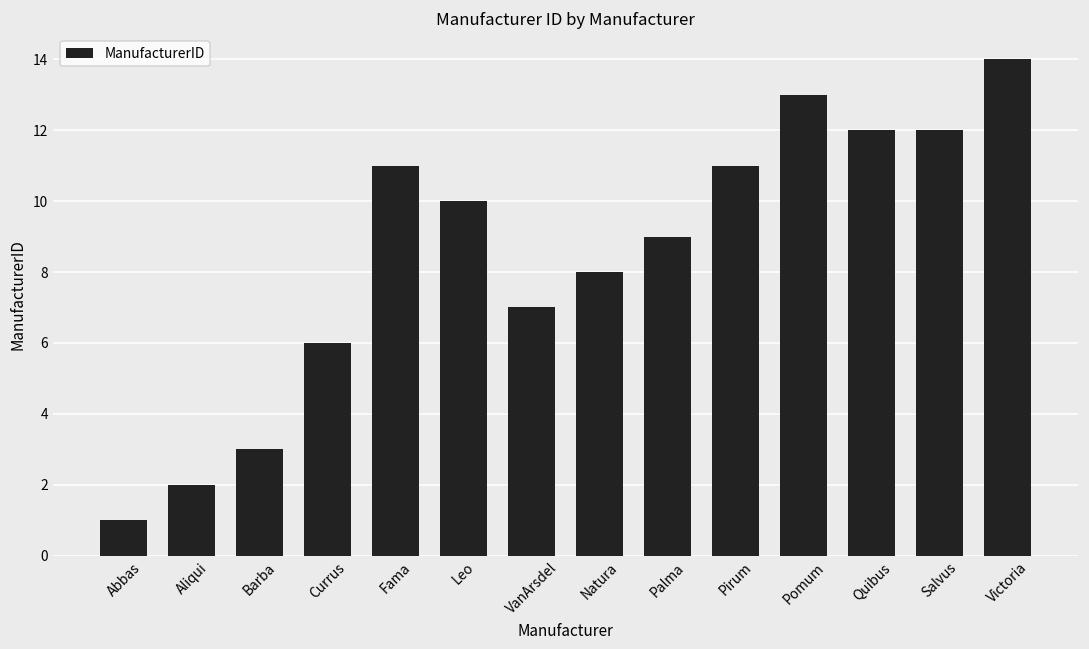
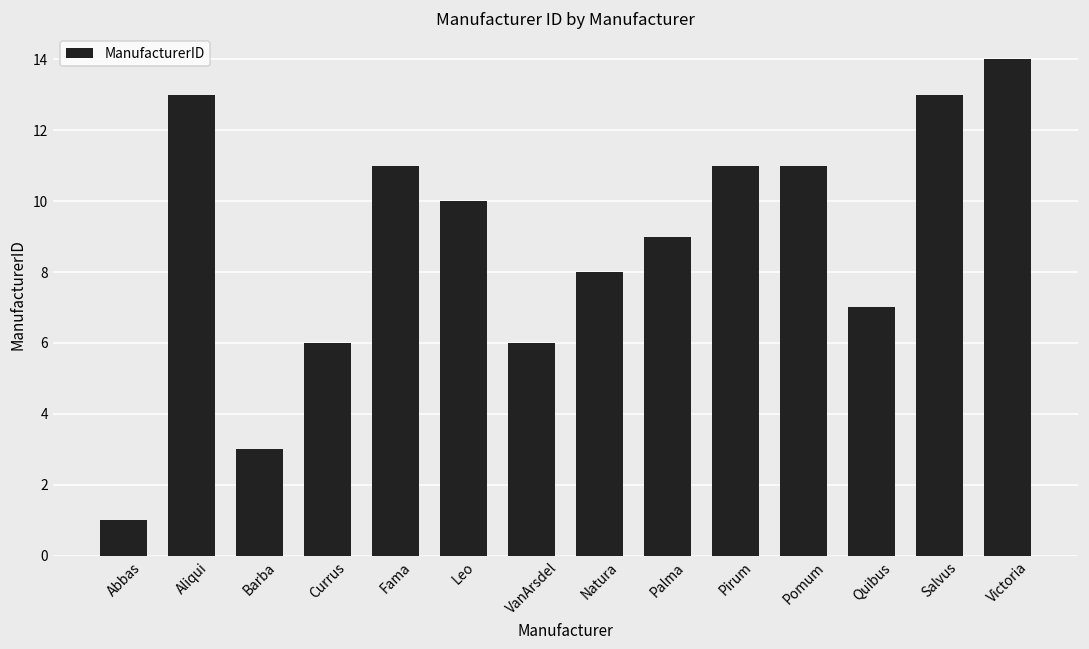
  {
    "Abbas": 1,
-   "Aliqui": 2,
+   "Aliqui": 13,
    "Barba": 3,
    "Currus": 6,
    "Fama": 11,
    "Leo": 10,
-   "VanArsdel": 7,
+   "VanArsdel": 6,
    "Natura": 8,
    "Palma": 9,
    "Pirum": 11,
-   "Pomum": 13,
-   "Quibus": 12,
-   "Salvus": 12,
+   "Pomum": 11,
+   "Quibus": 7,
+   "Salvus": 13,
    "Victoria": 14
  }
